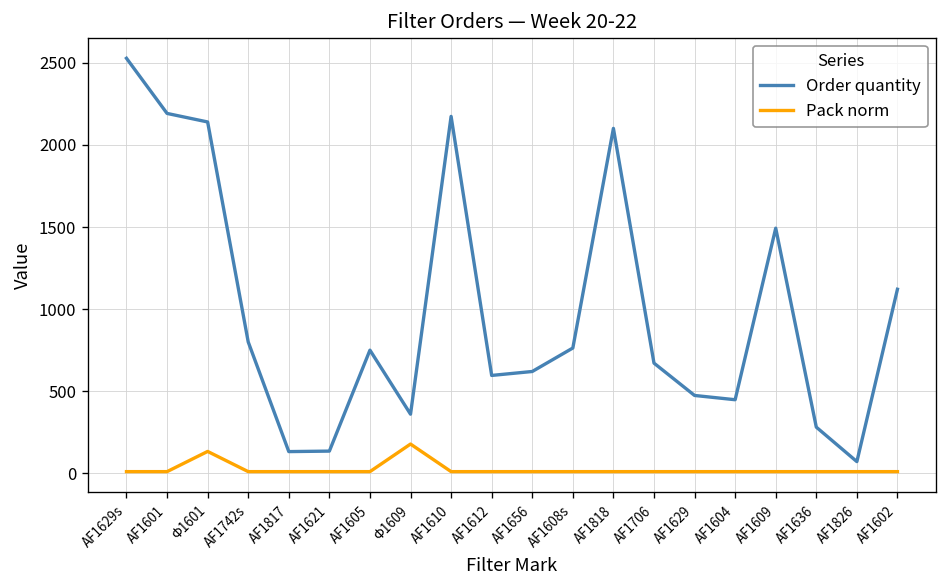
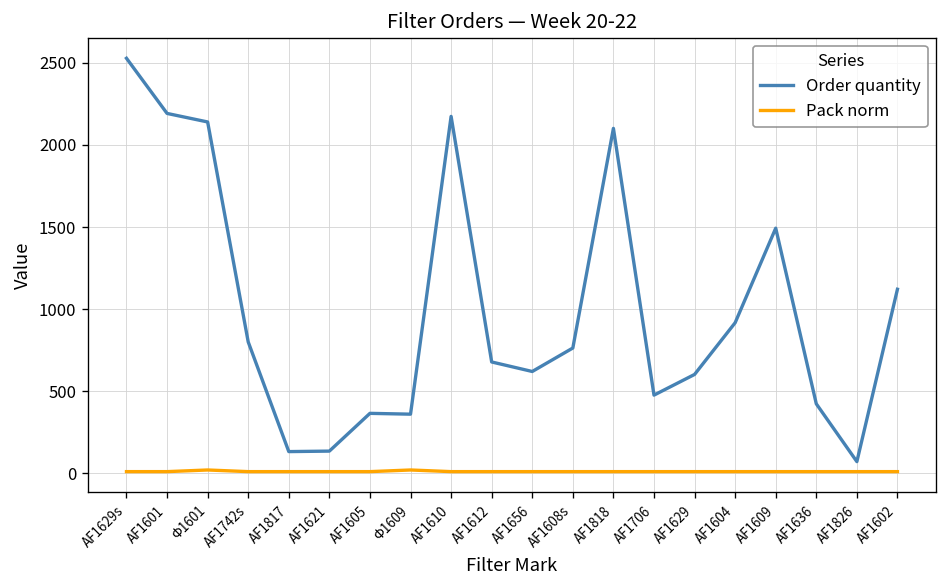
  {
    "Order quantity": {
      "AF1629s": 2530,
      "AF1601": 2190,
      "Ф1601": 2140,
      "AF1742s": 800,
      "AF1817": 130,
      "AF1621": 140,
-     "AF1605": 750,
+     "AF1605": 370,
      "Ф1609": 360,
      "AF1610": 2170,
-     "AF1612": 600,
+     "AF1612": 680,
      "AF1656": 620,
      "AF1608s": 760,
      "AF1818": 2100,
-     "AF1706": 670,
-     "AF1629": 470,
-     "AF1604": 450,
+     "AF1706": 480,
+     "AF1629": 600,
+     "AF1604": 920,
      "AF1609": 1490,
-     "AF1636": 280,
+     "AF1636": 420,
      "AF1826": 70,
      "AF1602": 1120
    },
    "Pack norm": {
      "AF1629s": 10,
      "AF1601": 10,
-     "Ф1601": 130,
+     "Ф1601": 20,
      "AF1742s": 10,
      "AF1817": 10,
      "AF1621": 10,
      "AF1605": 10,
-     "Ф1609": 180,
+     "Ф1609": 20,
      "AF1610": 10,
      "AF1612": 10,
      "AF1656": 10,
      "AF1608s": 10,
      "AF1818": 10,
      "AF1706": 10,
      "AF1629": 10,
      "AF1604": 10,
      "AF1609": 10,
      "AF1636": 10,
      "AF1826": 10,
      "AF1602": 10
    }
  }
